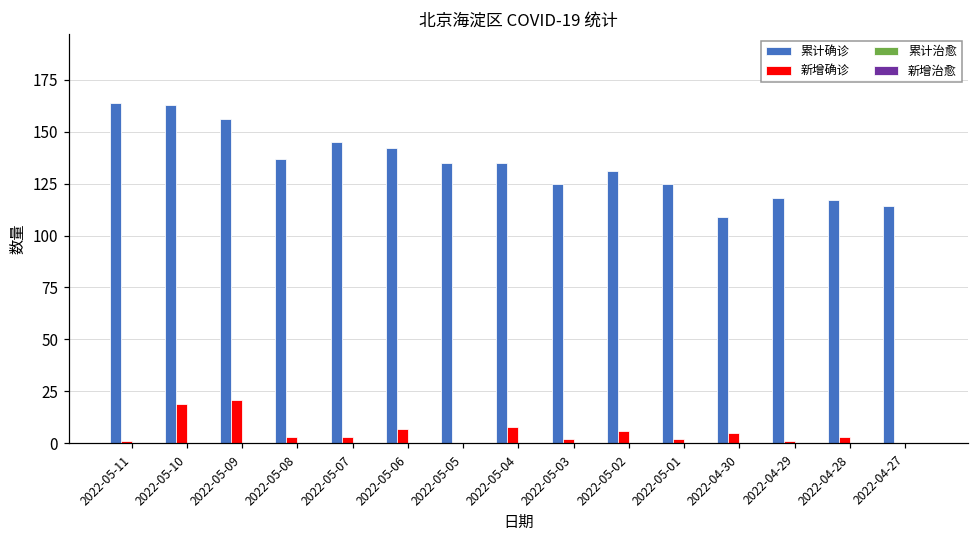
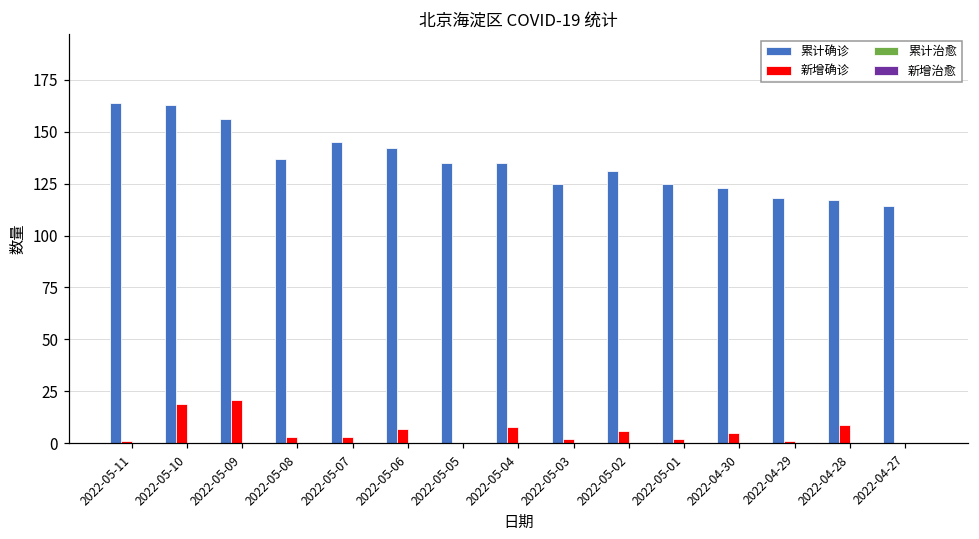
  {
    "累计确诊": {
      "2022-05-11": 164,
      "2022-05-10": 163,
      "2022-05-09": 156,
      "2022-05-08": 137,
      "2022-05-07": 145,
      "2022-05-06": 142,
      "2022-05-05": 135,
      "2022-05-04": 135,
      "2022-05-03": 125,
      "2022-05-02": 131,
      "2022-05-01": 125,
-     "2022-04-30": 109,
+     "2022-04-30": 123,
      "2022-04-29": 118,
      "2022-04-28": 117,
      "2022-04-27": 114
    },
    "新增确诊": {
      "2022-05-10": 19,
      "2022-05-09": 21,
      "2022-05-08": 3,
      "2022-05-07": 3,
      "2022-05-06": 7,
      "2022-05-05": 0,
      "2022-05-04": 8,
      "2022-05-03": 2,
      "2022-05-02": 6,
      "2022-05-01": 2,
      "2022-04-30": 5,
-     "2022-04-28": 3,
+     "2022-04-28": 9,
      "2022-04-27": 0
    },
    "累计治愈": {
      "2022-05-11": 0,
      "2022-05-10": 0,
      "2022-05-09": 0,
      "2022-05-08": 0,
      "2022-05-07": 0,
      "2022-05-06": 0,
      "2022-05-05": 0,
      "2022-05-04": 0,
      "2022-05-03": 0,
      "2022-05-02": 0,
      "2022-05-01": 0,
      "2022-04-30": 0,
      "2022-04-29": 0,
      "2022-04-28": 0,
      "2022-04-27": 0
    },
    "新增治愈": {
      "2022-05-11": 0,
      "2022-05-10": 0,
      "2022-05-09": 0,
      "2022-05-08": 0,
      "2022-05-07": 0,
      "2022-05-06": 0,
      "2022-05-05": 0,
      "2022-05-04": 0,
      "2022-05-03": 0,
      "2022-05-02": 0,
      "2022-05-01": 0,
      "2022-04-30": 0,
      "2022-04-29": 0,
      "2022-04-28": 0,
      "2022-04-27": 0
    }
  }
